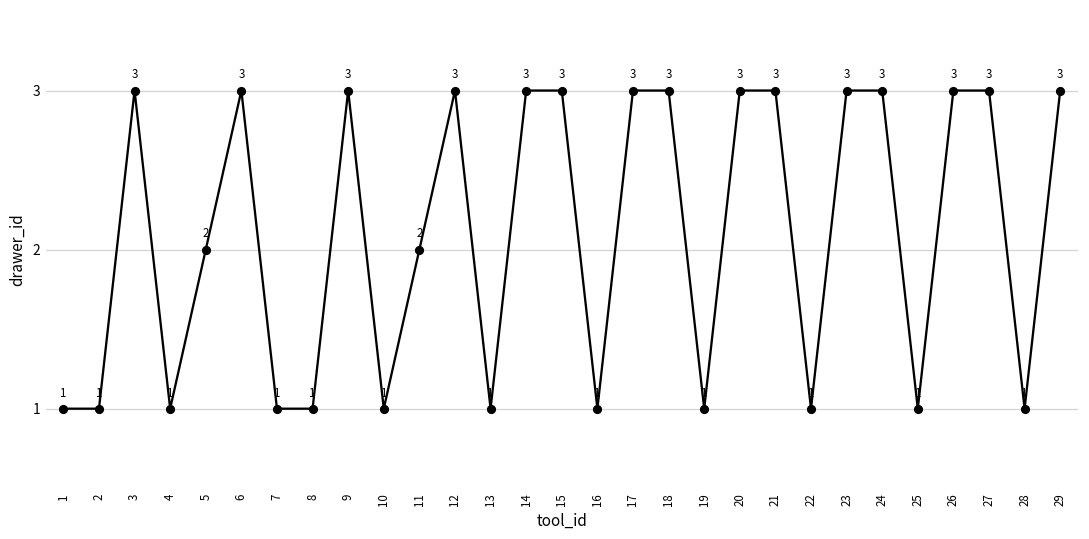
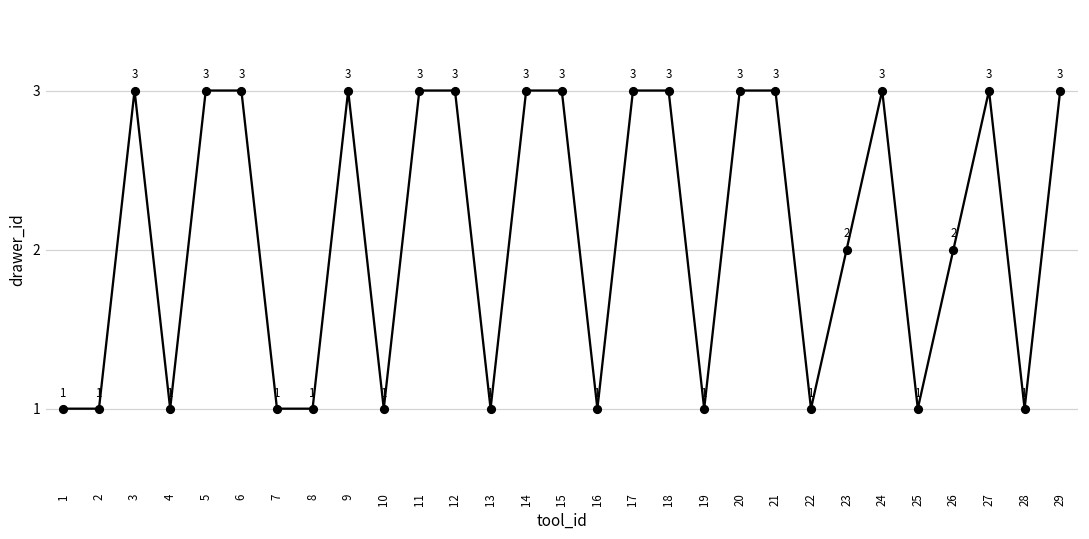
  {
    "1": 1,
    "2": 1,
    "3": 3,
    "4": 1,
-   "5": 2,
+   "5": 3,
    "6": 3,
    "7": 1,
    "8": 1,
    "9": 3,
    "10": 1,
-   "11": 2,
+   "11": 3,
    "12": 3,
    "14": 3,
    "15": 3,
    "17": 3,
    "18": 3,
    "19": 1,
    "20": 3,
    "21": 3,
    "22": 1,
-   "23": 3,
+   "23": 2,
    "24": 3,
    "25": 1,
-   "26": 3,
+   "26": 2,
    "27": 3,
    "28": 1,
    "29": 3
  }
